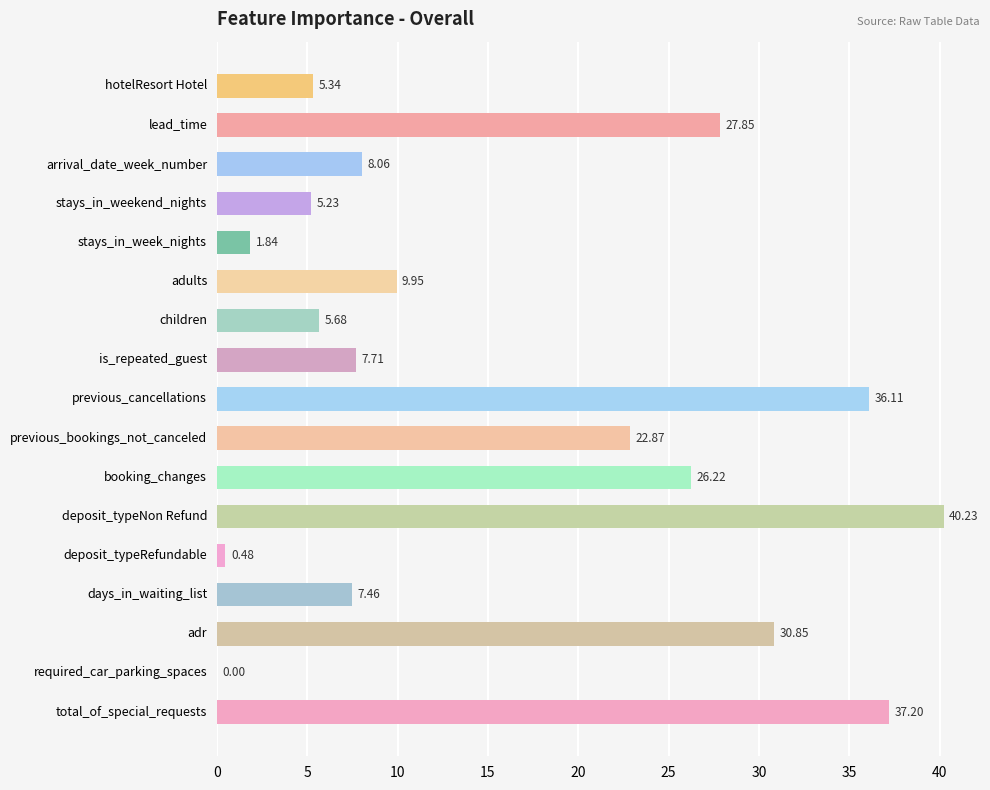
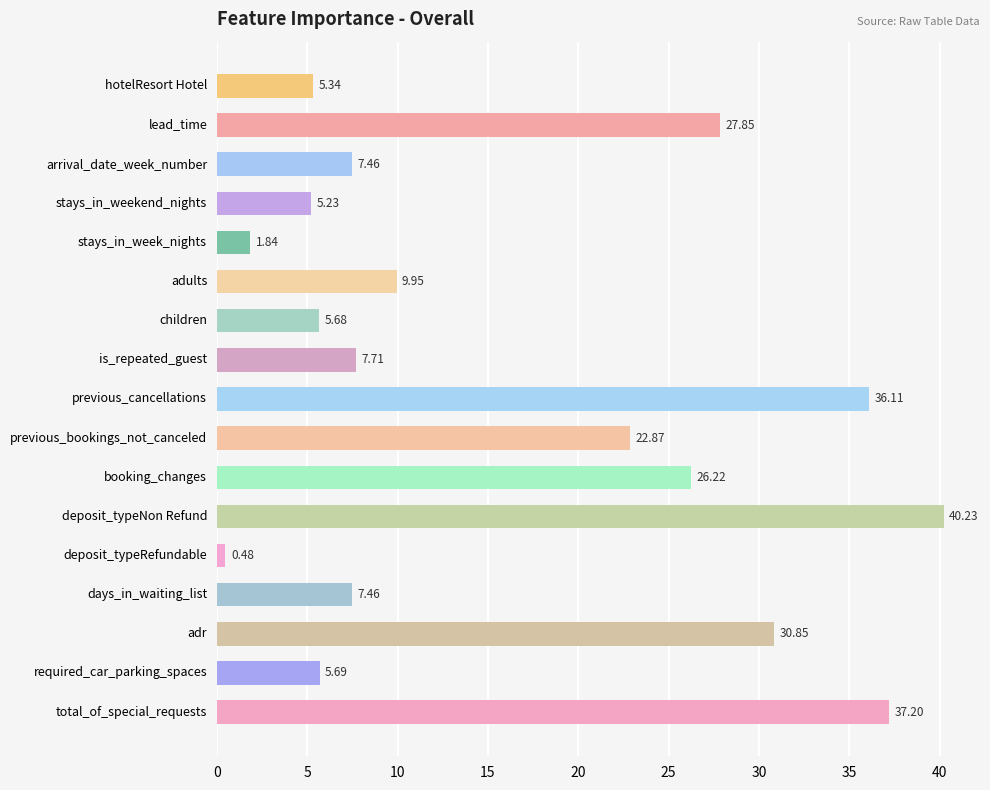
  {
    "hotelResort Hotel": 5.34,
    "lead_time": 27.85,
-   "arrival_date_week_number": 8.06,
+   "arrival_date_week_number": 7.46,
    "stays_in_weekend_nights": 5.23,
    "stays_in_week_nights": 1.84,
    "adults": 9.95,
    "children": 5.68,
    "is_repeated_guest": 7.71,
    "previous_cancellations": 36.11,
    "previous_bookings_not_canceled": 22.87,
    "booking_changes": 26.22,
    "deposit_typeNon Refund": 40.23,
    "deposit_typeRefundable": 0.48,
    "days_in_waiting_list": 7.46,
    "adr": 30.85,
-   "required_car_parking_spaces": 0.00,
+   "required_car_parking_spaces": 5.69,
    "total_of_special_requests": 37.20
  }
